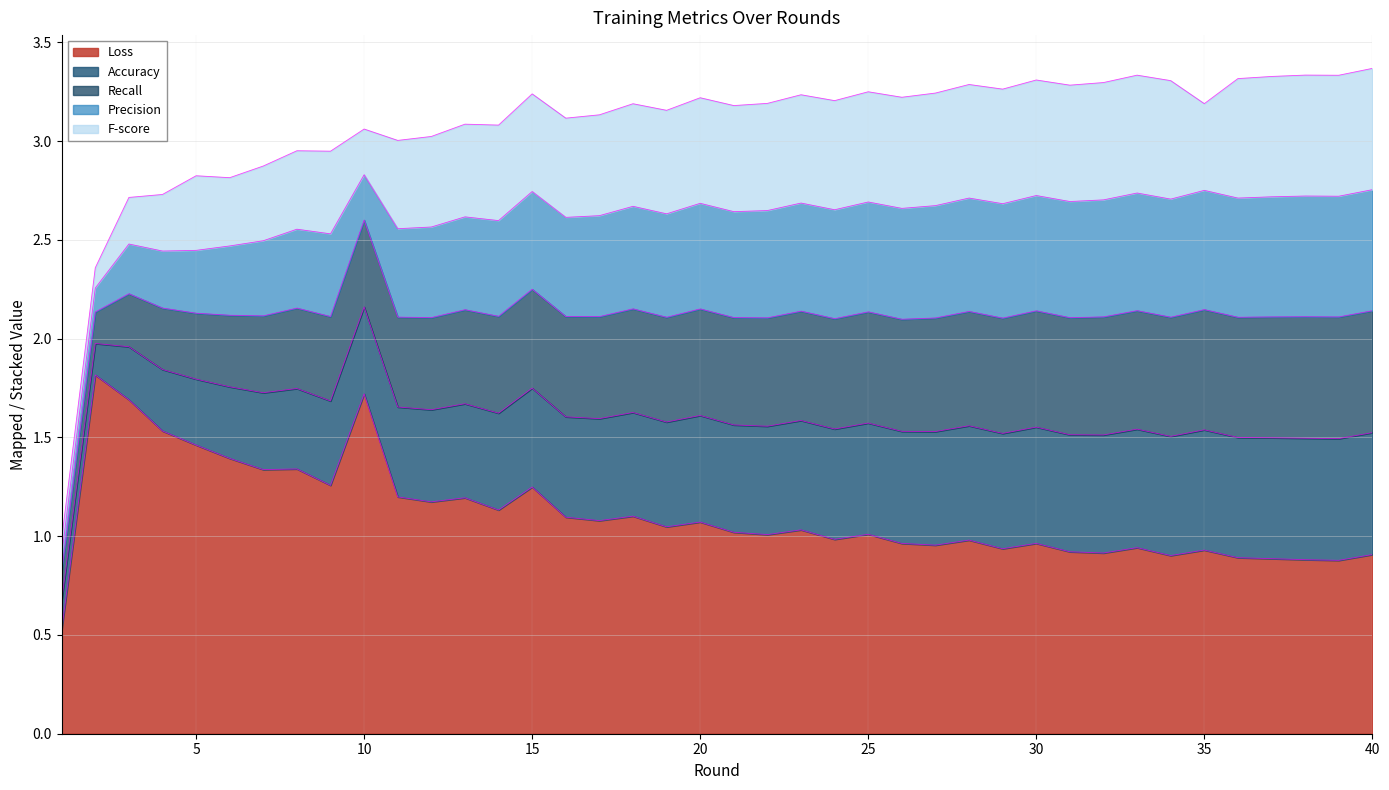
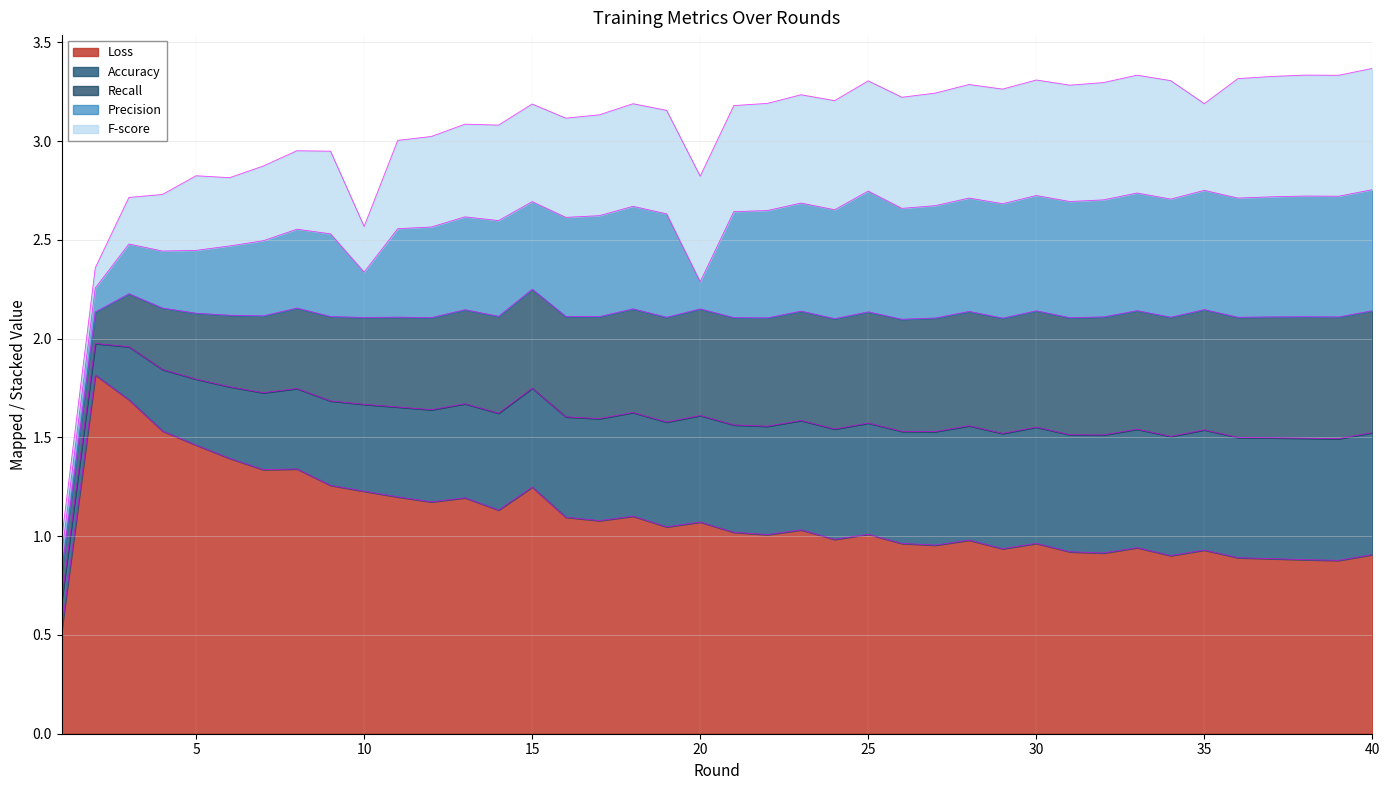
  {
    "Loss": {
      "5": 1.46,
-     "10": 1.72,
+     "10": 1.23,
      "15": 1.25,
      "20": 1.07,
      "25": 1.01,
      "30": 0.96,
      "35": 0.93,
      "40": 0.91
    },
    "Precision": {
      "5": 0.32,
      "10": 0.23,
-     "15": 0.49,
-     "20": 0.53,
-     "25": 0.56,
+     "15": 0.44,
+     "20": 0.14,
+     "25": 0.61,
      "30": 0.58,
      "35": 0.60,
      "40": 0.61
    },
    "F-score": {
      "5": 0.38,
      "10": 0.23,
      "15": 0.49,
      "20": 0.53,
      "25": 0.56,
      "30": 0.58,
      "35": 0.44,
      "40": 0.61
    }
  }
